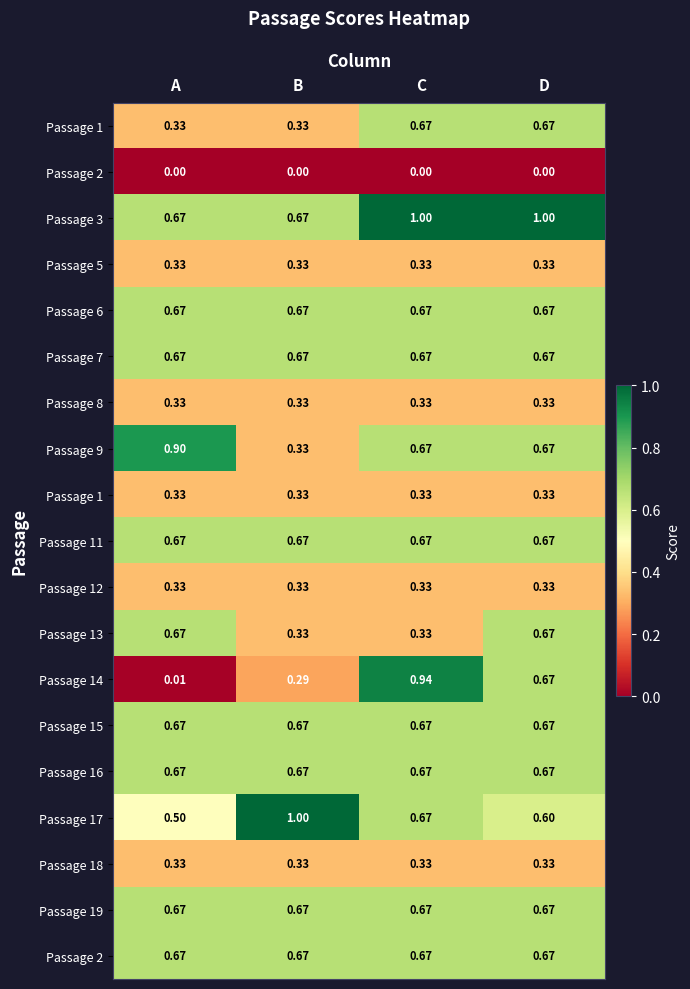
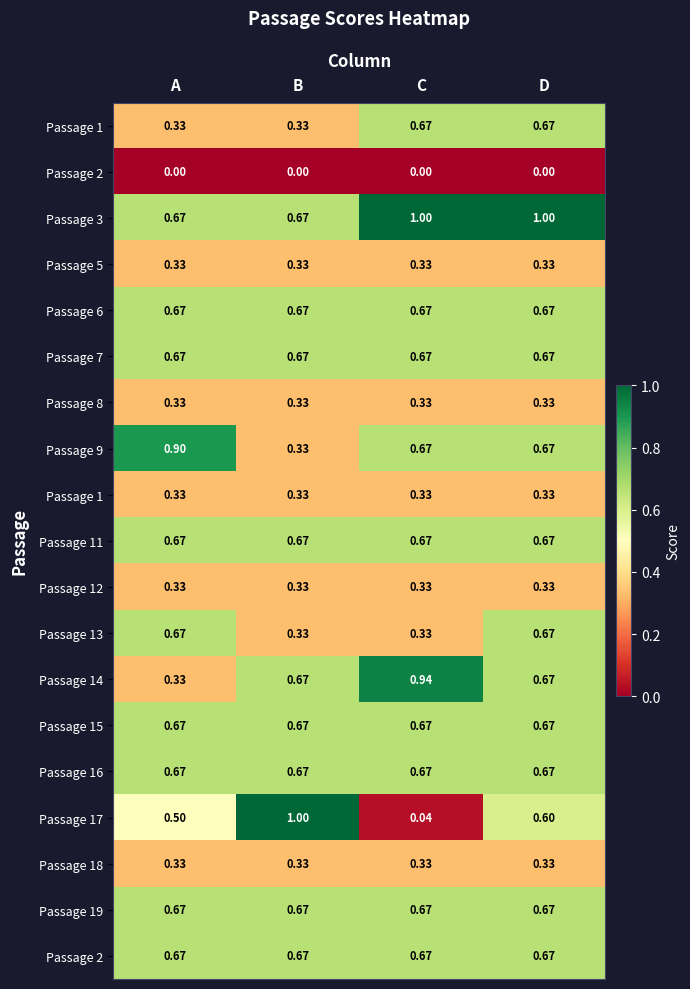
  {
    "Passage 3": {
      "A": 0.67,
      "B": 0.67,
      "C": 1.00,
      "D": 1.00
    },
    "Passage 5": {
      "A": 0.33,
      "B": 0.33,
      "C": 0.33,
      "D": 0.33
    },
    "Passage 6": {
      "A": 0.67,
      "B": 0.67,
      "C": 0.67,
      "D": 0.67
    },
    "Passage 7": {
      "A": 0.67,
      "B": 0.67,
      "C": 0.67,
      "D": 0.67
    },
    "Passage 8": {
      "A": 0.33,
      "B": 0.33,
      "C": 0.33,
      "D": 0.33
    },
    "Passage 9": {
      "A": 0.90,
      "B": 0.33,
      "C": 0.67,
      "D": 0.67
    },
    "Passage 11": {
      "A": 0.67,
      "B": 0.67,
      "C": 0.67,
      "D": 0.67
    },
    "Passage 12": {
      "A": 0.33,
      "B": 0.33,
      "C": 0.33,
      "D": 0.33
    },
    "Passage 13": {
      "A": 0.67,
      "B": 0.33,
      "C": 0.33,
      "D": 0.67
    },
    "Passage 14": {
-     "A": 0.01,
-     "B": 0.29,
+     "A": 0.33,
+     "B": 0.67,
      "C": 0.94,
      "D": 0.67
    },
    "Passage 15": {
      "A": 0.67,
      "B": 0.67,
      "C": 0.67,
      "D": 0.67
    },
    "Passage 16": {
      "A": 0.67,
      "B": 0.67,
      "C": 0.67,
      "D": 0.67
    },
    "Passage 17": {
      "A": 0.50,
      "B": 1.00,
-     "C": 0.67,
+     "C": 0.04,
      "D": 0.60
    },
    "Passage 18": {
      "A": 0.33,
      "B": 0.33,
      "C": 0.33,
      "D": 0.33
    },
    "Passage 19": {
      "A": 0.67,
      "B": 0.67,
      "C": 0.67,
      "D": 0.67
    }
  }
